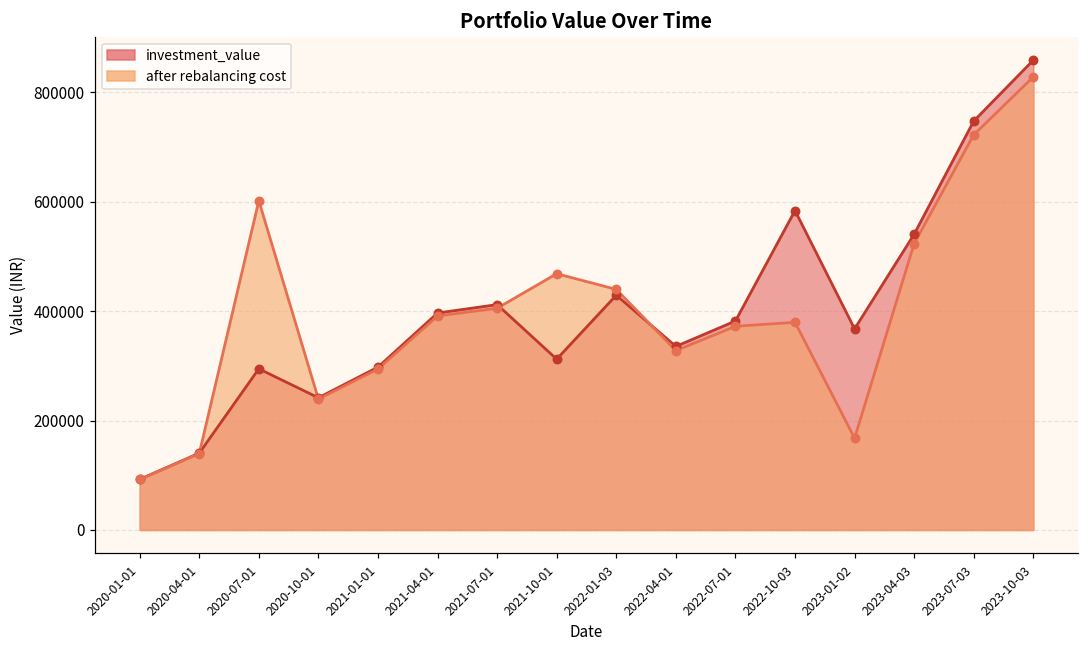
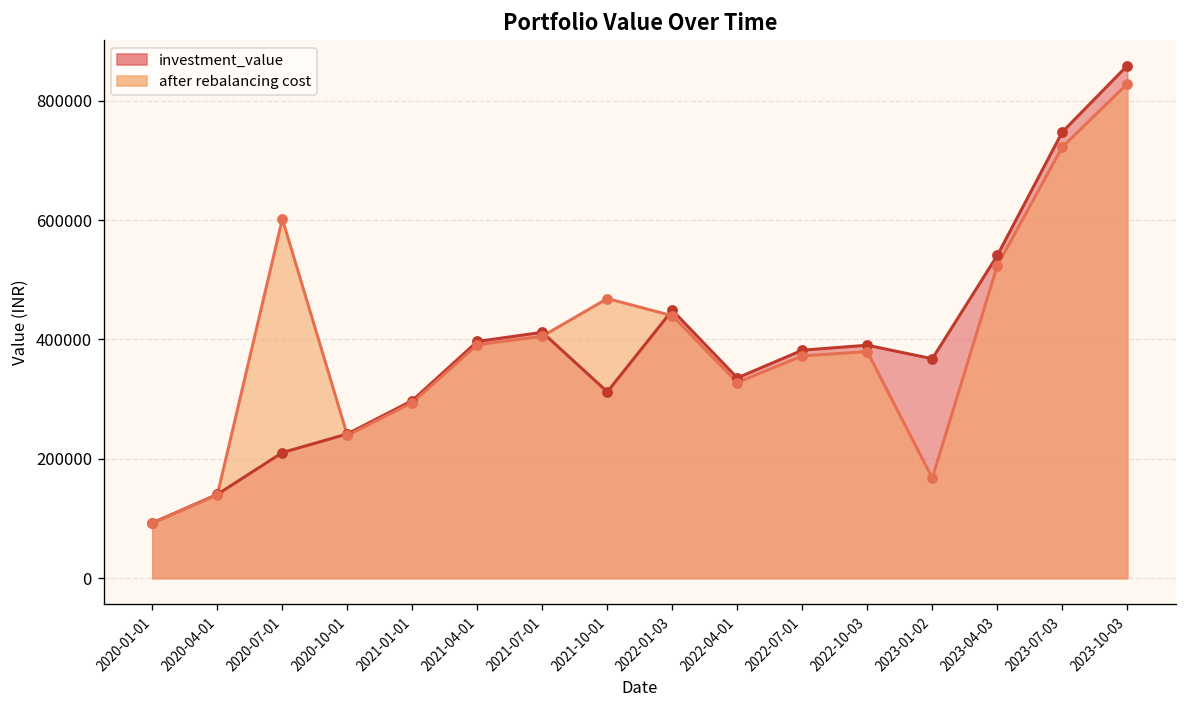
  {
    "investment_value": {
-     "2020-07-01": 290000,
+     "2020-07-01": 210000,
      "2021-04-01": 400000,
      "2021-07-01": 410000,
      "2021-10-01": 310000,
-     "2022-01-03": 430000,
+     "2022-01-03": 450000,
      "2022-04-01": 340000,
      "2022-07-01": 380000,
-     "2022-10-03": 580000,
+     "2022-10-03": 390000,
      "2023-01-02": 370000,
      "2023-04-03": 540000,
      "2023-07-03": 750000,
      "2023-10-03": 860000
    },
    "after rebalancing cost": {
      "2020-07-01": 600000,
      "2021-04-01": 390000,
      "2021-07-01": 410000,
      "2021-10-01": 470000,
      "2022-01-03": 440000,
      "2022-04-01": 330000,
      "2022-07-01": 370000,
      "2022-10-03": 380000,
      "2023-01-02": 170000,
      "2023-04-03": 520000,
      "2023-07-03": 720000,
      "2023-10-03": 830000
    }
  }
